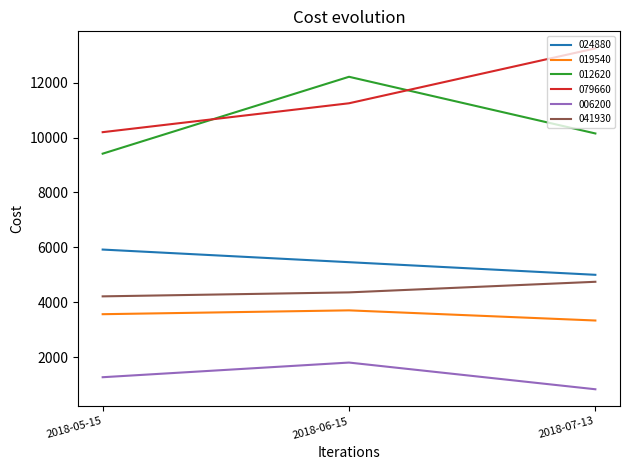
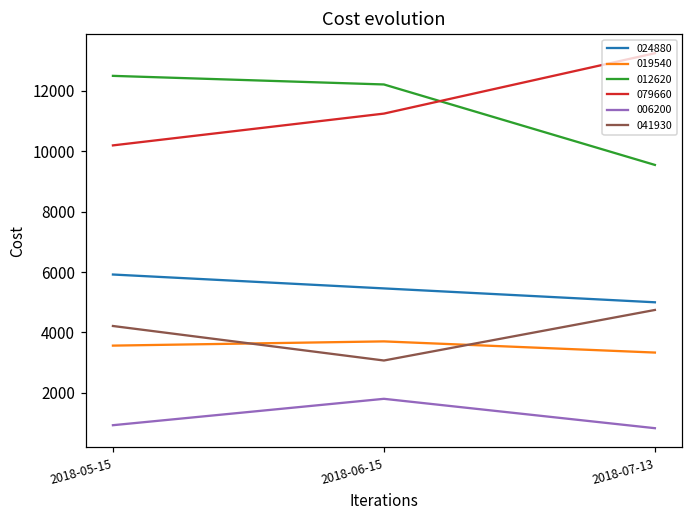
  {
    "024880": {
      "2018-05-15": 5900,
      "2018-06-15": 5500,
      "2018-07-13": 5000
    },
    "019540": {
      "2018-05-15": 3600,
      "2018-06-15": 3700,
      "2018-07-13": 3300
    },
    "012620": {
-     "2018-05-15": 9400,
+     "2018-05-15": 12500,
      "2018-06-15": 12200,
-     "2018-07-13": 10200
+     "2018-07-13": 9600
    },
    "079660": {
      "2018-05-15": 10200,
      "2018-06-15": 11300
    },
    "006200": {
-     "2018-05-15": 1300,
+     "2018-05-15": 900,
      "2018-06-15": 1800,
      "2018-07-13": 800
    },
    "041930": {
      "2018-05-15": 4200,
-     "2018-06-15": 4400,
+     "2018-06-15": 3100,
      "2018-07-13": 4700
    }
  }
